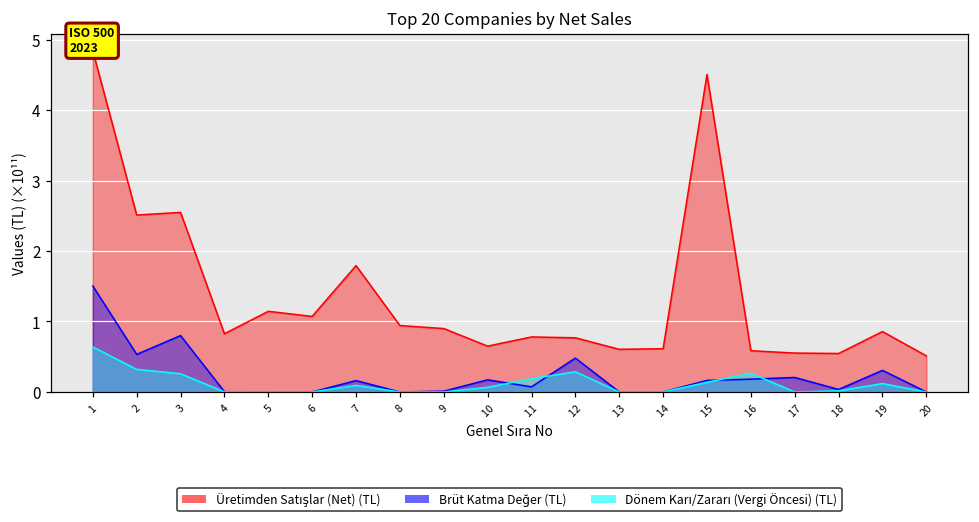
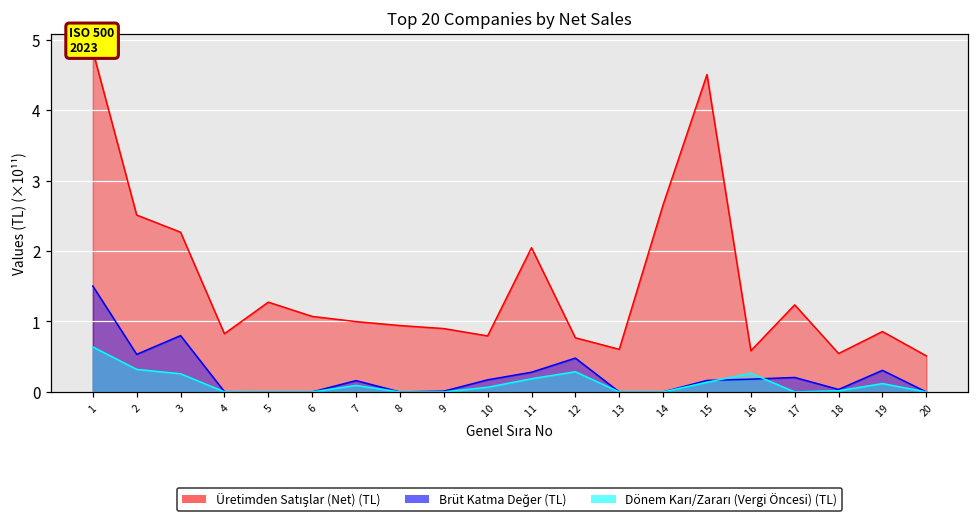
  {
    "Üretimden Satışlar (Net) (TL)": {
      "2": 2.5,
-     "3": 2.5,
+     "3": 2.3,
      "4": 0.8,
-     "5": 1.1,
+     "5": 1.3,
      "6": 1.1,
-     "7": 1.8,
+     "7": 1.0,
      "8": 0.9,
      "9": 0.9,
-     "10": 0.7,
-     "11": 0.8,
+     "10": 0.8,
+     "11": 2.0,
      "12": 0.8,
      "13": 0.6,
-     "14": 0.6,
+     "14": 2.7,
      "15": 4.5,
      "16": 0.6,
-     "17": 0.6,
+     "17": 1.2,
      "18": 0.5,
      "19": 0.9,
      "20": 0.5
    },
    "Brüt Katma Değer (TL)": {
      "1": 1.5,
      "2": 0.5,
      "3": 0.8,
      "7": 0.2,
      "10": 0.2,
-     "11": 0.1,
+     "11": 0.3,
      "12": 0.5,
      "16": 0.2,
      "17": 0.2,
      "19": 0.3
    },
    "Dönem Karı/Zararı (Vergi Öncesi) (TL)": {
      "1": 0.6,
      "2": 0.3,
      "3": 0.3,
      "7": 0.1,
      "10": 0.1,
      "11": 0.2,
      "12": 0.3,
      "16": 0.3,
      "17": 0.0,
      "19": 0.1
    }
  }
